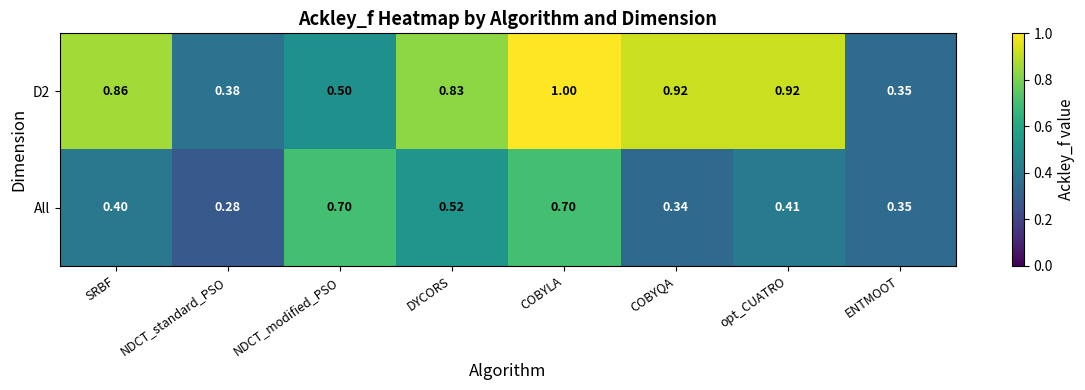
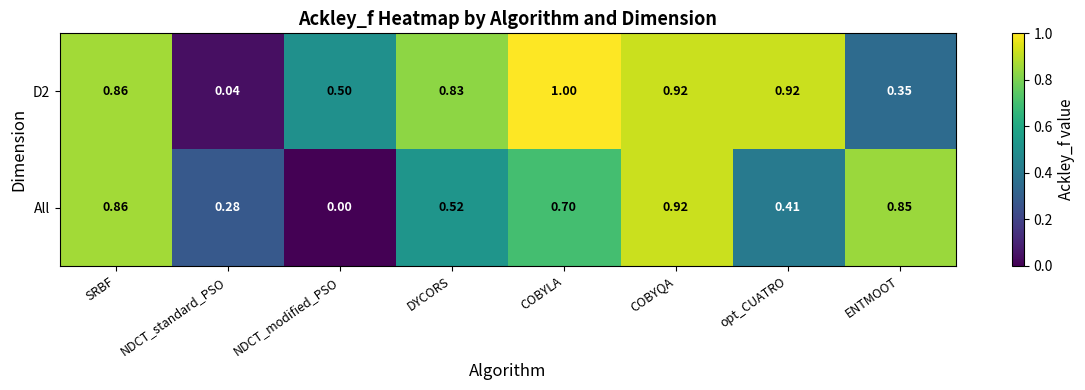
  {
    "D2": {
      "SRBF": 0.86,
-     "NDCT_standard_PSO": 0.38,
+     "NDCT_standard_PSO": 0.04,
      "NDCT_modified_PSO": 0.50,
      "DYCORS": 0.83,
      "COBYLA": 1.00,
      "COBYQA": 0.92,
      "opt_CUATRO": 0.92,
      "ENTMOOT": 0.35
    },
    "All": {
-     "SRBF": 0.40,
+     "SRBF": 0.86,
      "NDCT_standard_PSO": 0.28,
-     "NDCT_modified_PSO": 0.70,
+     "NDCT_modified_PSO": 0.00,
      "DYCORS": 0.52,
      "COBYLA": 0.70,
-     "COBYQA": 0.34,
+     "COBYQA": 0.92,
      "opt_CUATRO": 0.41,
-     "ENTMOOT": 0.35
+     "ENTMOOT": 0.85
    }
  }
